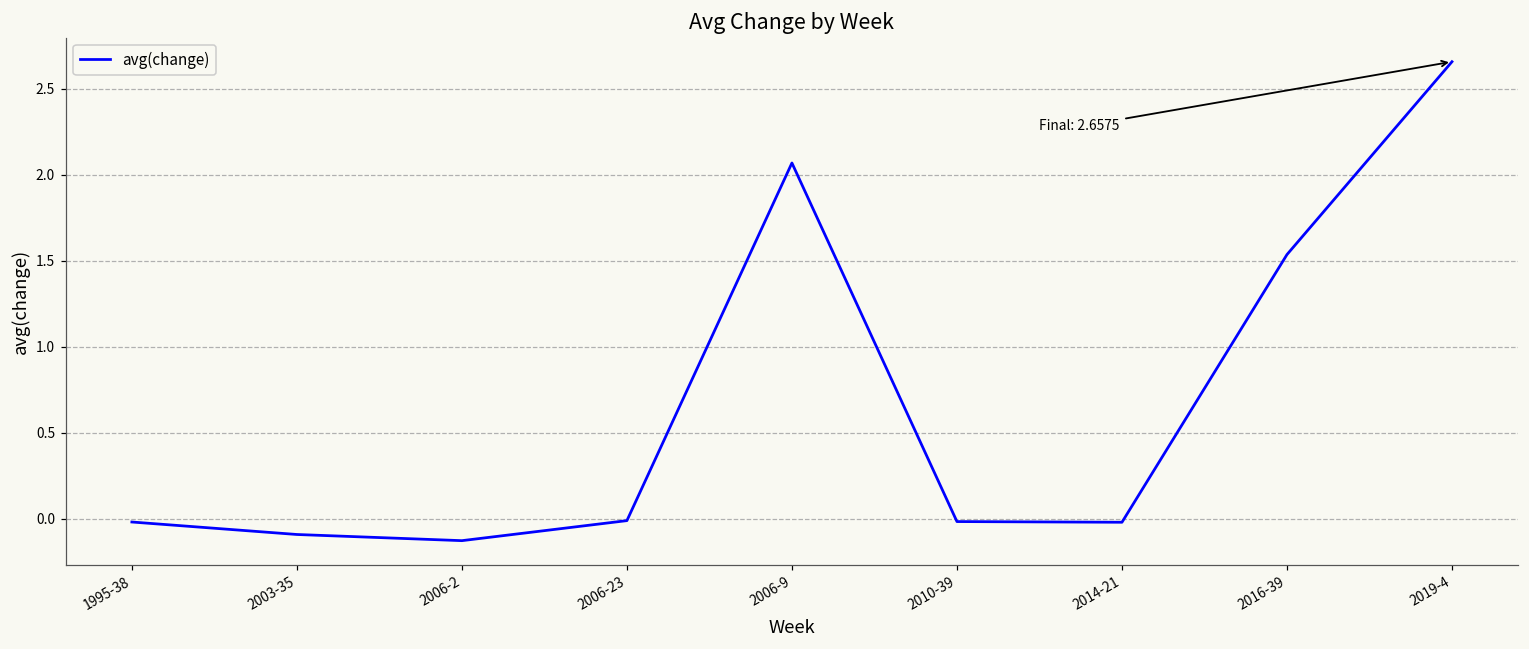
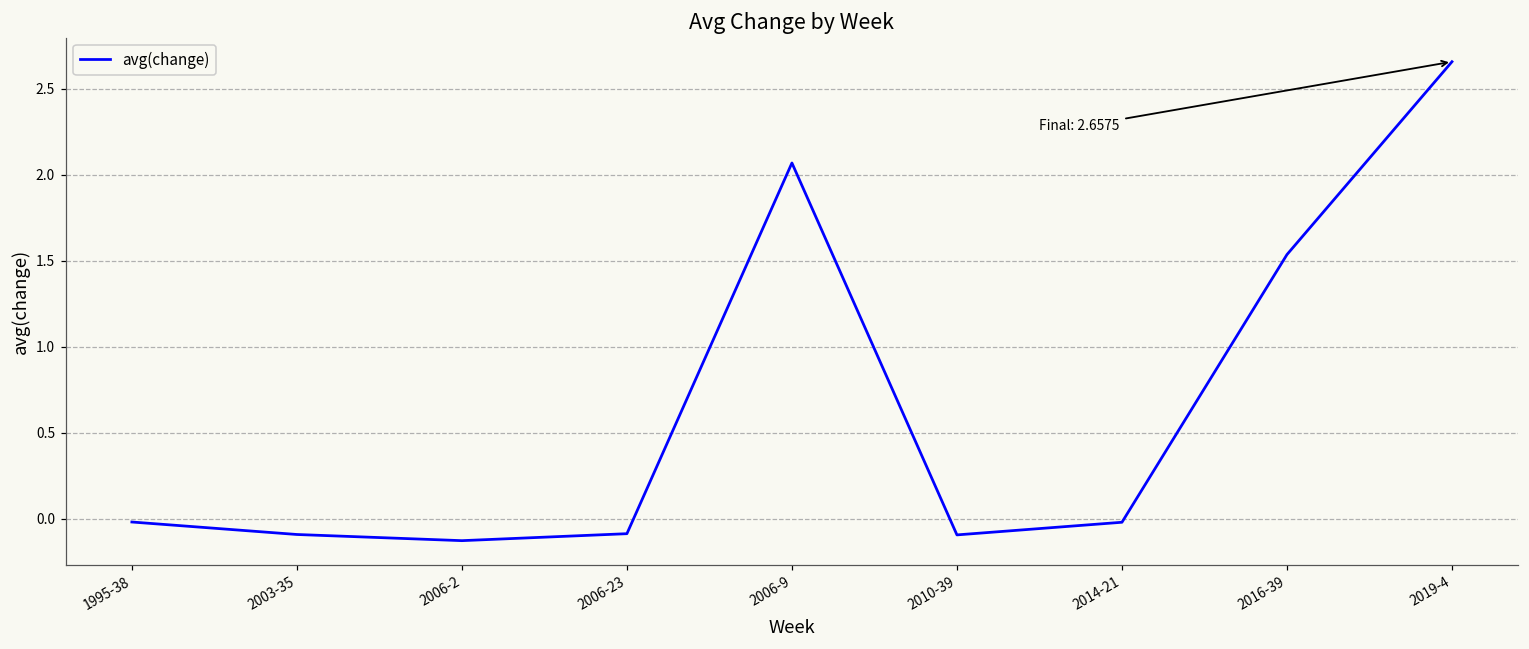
  {
    "1995-38": -0.02,
    "2003-35": -0.09,
    "2006-2": -0.13,
-   "2006-23": -0.01,
+   "2006-23": -0.09,
    "2006-9": 2.07,
-   "2010-39": -0.02,
+   "2010-39": -0.09,
    "2014-21": -0.02,
    "2016-39": 1.54
  }
